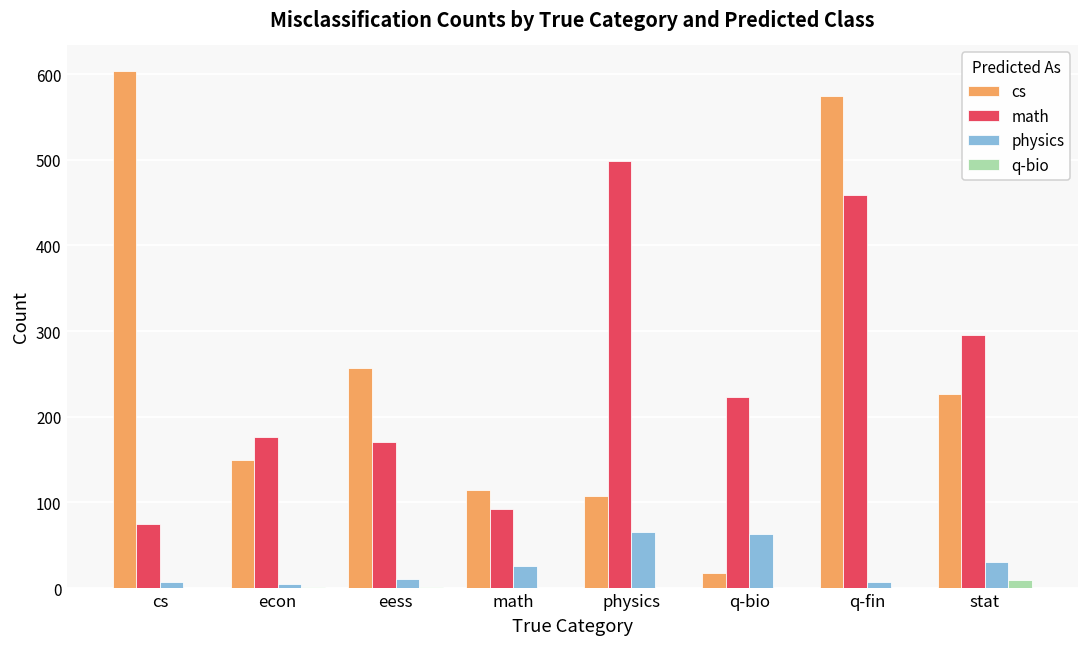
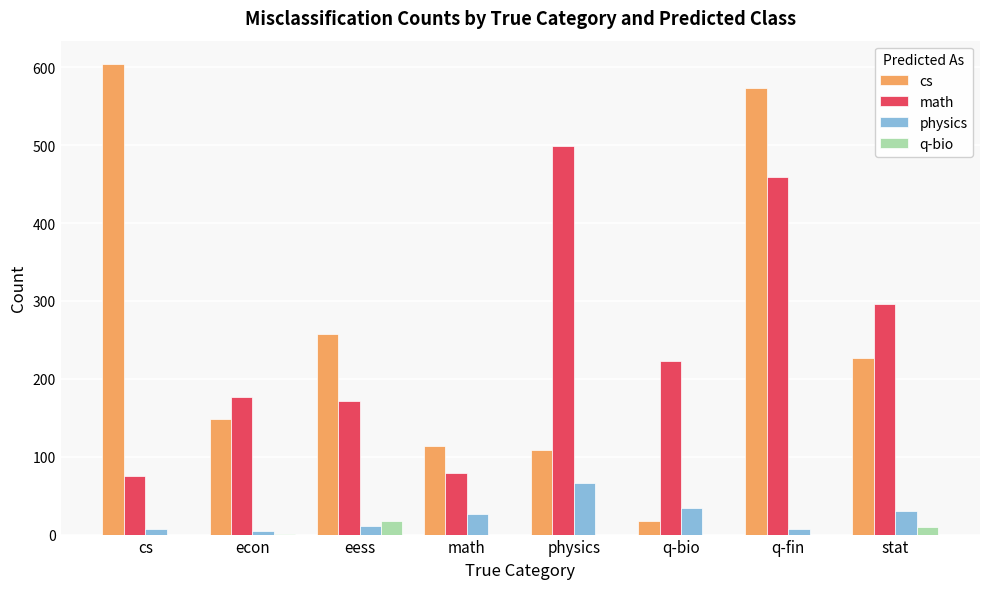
  {
    "cs": {
      "cs": 600,
      "econ": 150,
      "eess": 260,
      "math": 110,
      "physics": 110,
      "q-bio": 20,
      "q-fin": 570,
      "stat": 230
    },
    "math": {
      "cs": 80,
      "econ": 180,
      "eess": 170,
-     "math": 90,
+     "math": 80,
      "physics": 500,
      "q-bio": 220,
      "q-fin": 460,
      "stat": 300
    },
    "physics": {
      "cs": 10,
      "econ": 10,
      "eess": 10,
      "math": 30,
      "physics": 70,
-     "q-bio": 60,
+     "q-bio": 30,
      "q-fin": 10,
      "stat": 30
    },
    "q-bio": {
      "cs": 0,
-     "eess": 0,
+     "eess": 20,
      "math": 0,
      "physics": 0,
      "q-bio": 0,
      "q-fin": 0,
      "stat": 10
    }
  }
